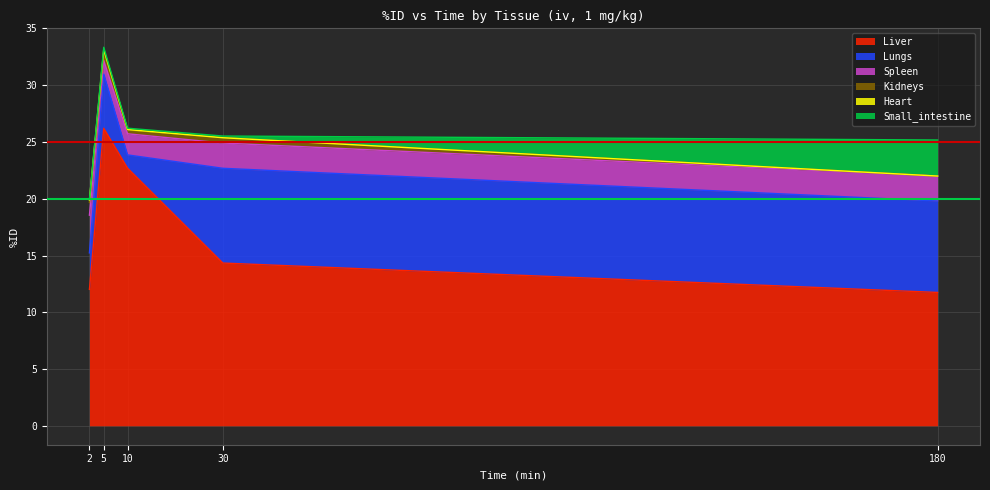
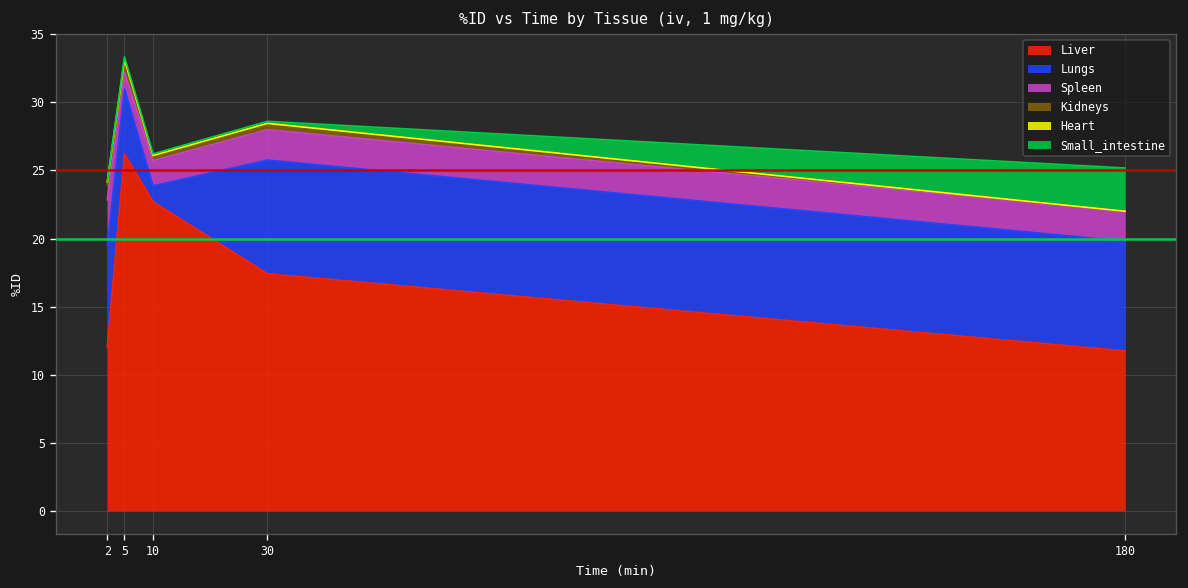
  {
    "Liver": {
      "2": 12.0,
      "5": 26.2,
      "10": 22.7,
-     "30": 14.3,
+     "30": 17.4,
      "180": 11.7
    },
    "Lungs": {
-     "2": 3.2,
+     "2": 7.5,
      "5": 4.8,
      "10": 1.2,
      "30": 8.3,
      "180": 8.1
    },
    "Spleen": {
      "2": 3.3,
      "5": 1.2,
      "10": 1.9,
      "30": 2.2
    },
    "Small_intestine": {
      "180": 3.2
    }
  }
